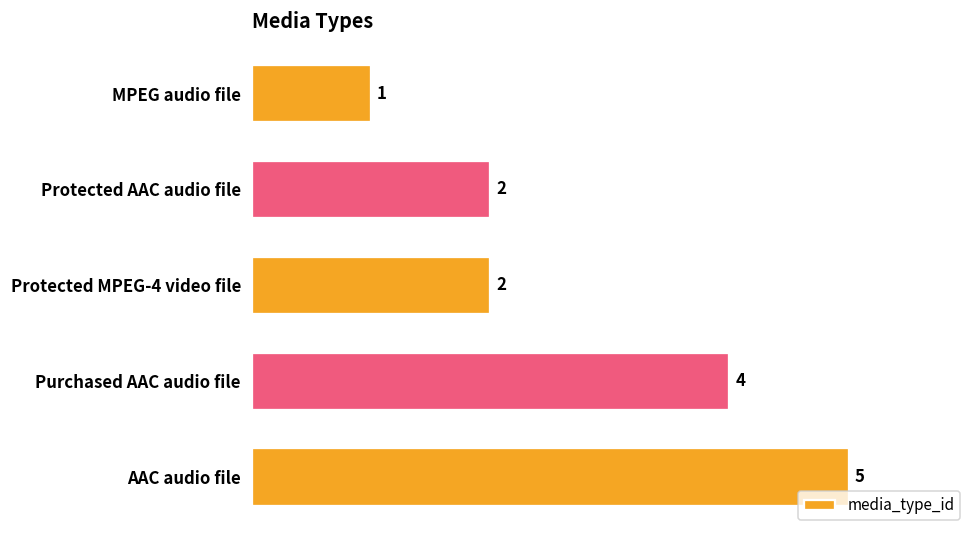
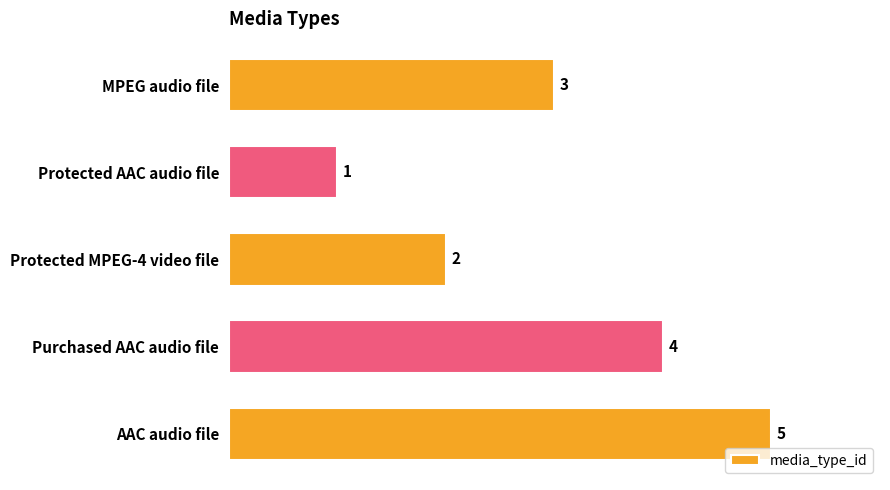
  {
-   "MPEG audio file": 1,
-   "Protected AAC audio file": 2,
+   "MPEG audio file": 3,
+   "Protected AAC audio file": 1,
    "Protected MPEG-4 video file": 2,
    "Purchased AAC audio file": 4,
    "AAC audio file": 5
  }
